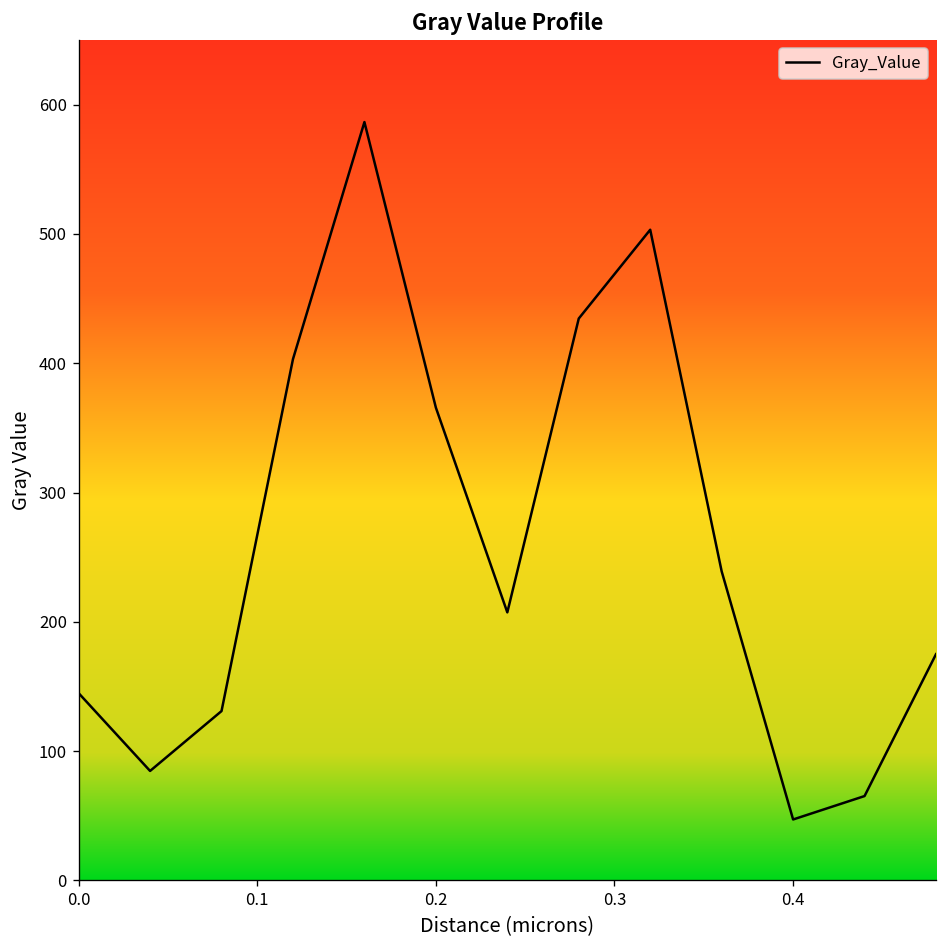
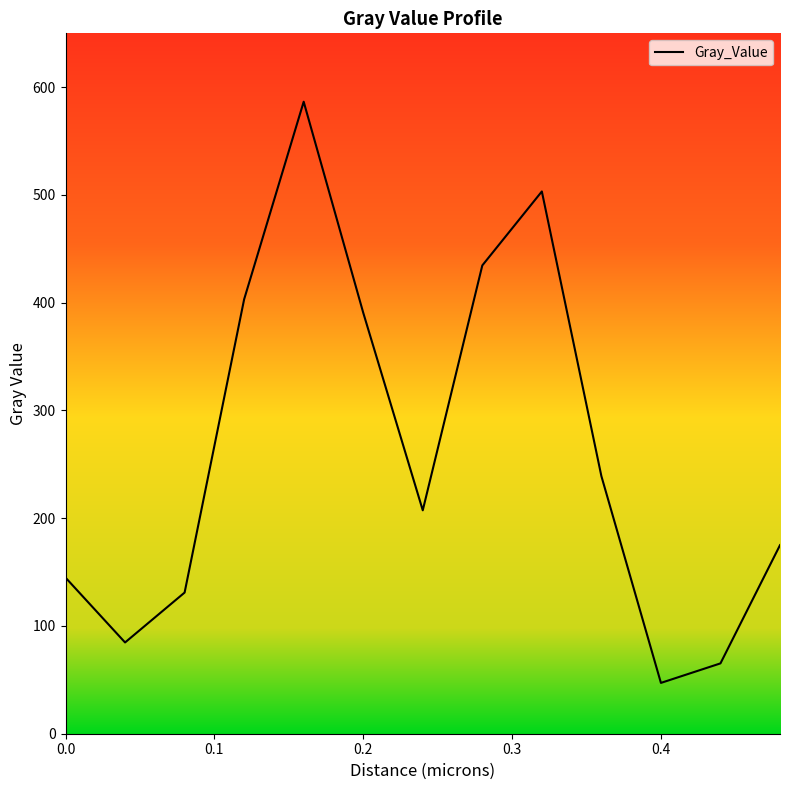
  {
    "0.0": 145,
-   "0.2": 366,
+   "0.2": 391,
    "0.4": 47
  }
